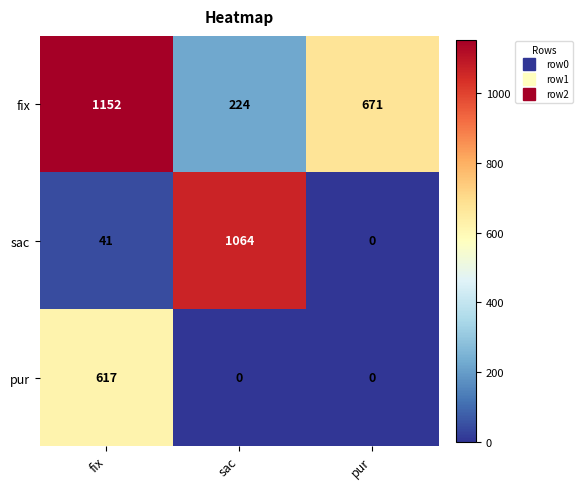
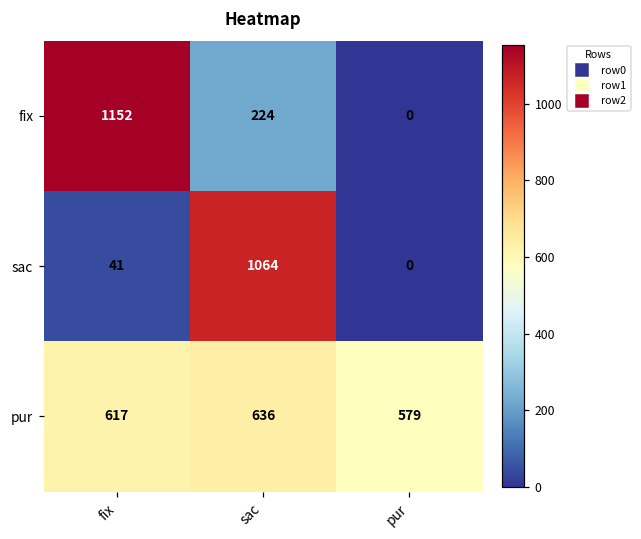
  {
    "fix": {
      "fix": 1152,
      "sac": 224,
-     "pur": 671
+     "pur": 0
    },
    "sac": {
      "fix": 41,
      "sac": 1064,
      "pur": 0
    },
    "pur": {
      "fix": 617,
-     "sac": 0,
-     "pur": 0
+     "sac": 636,
+     "pur": 579
    }
  }
